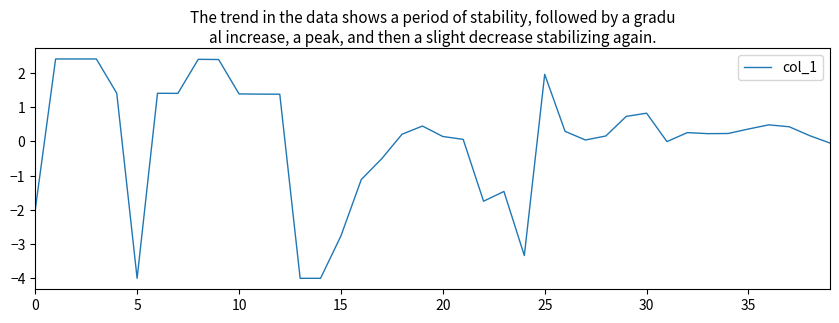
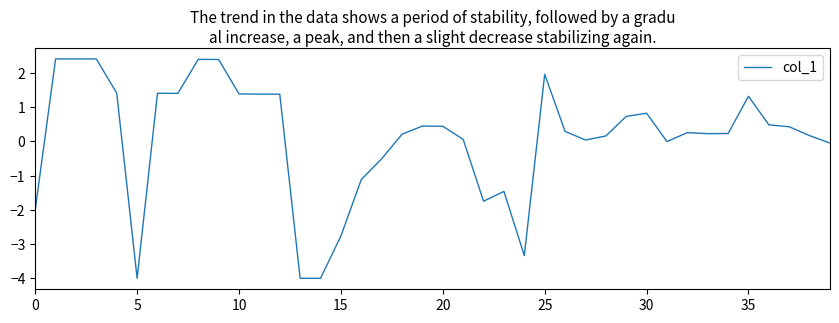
  {
    "0": -2.0,
    "5": -4.0,
    "10": 1.4,
    "15": -2.8,
-   "20": 0.1,
+   "20": 0.4,
    "25": 2.0,
    "30": 0.8,
-   "35": 0.4
+   "35": 1.3
  }
